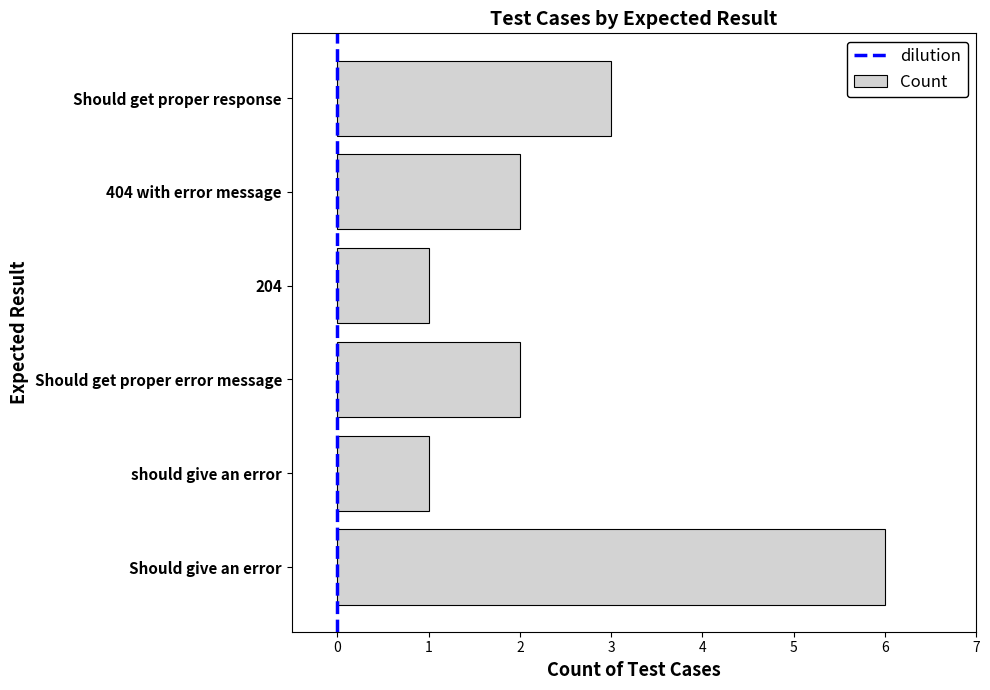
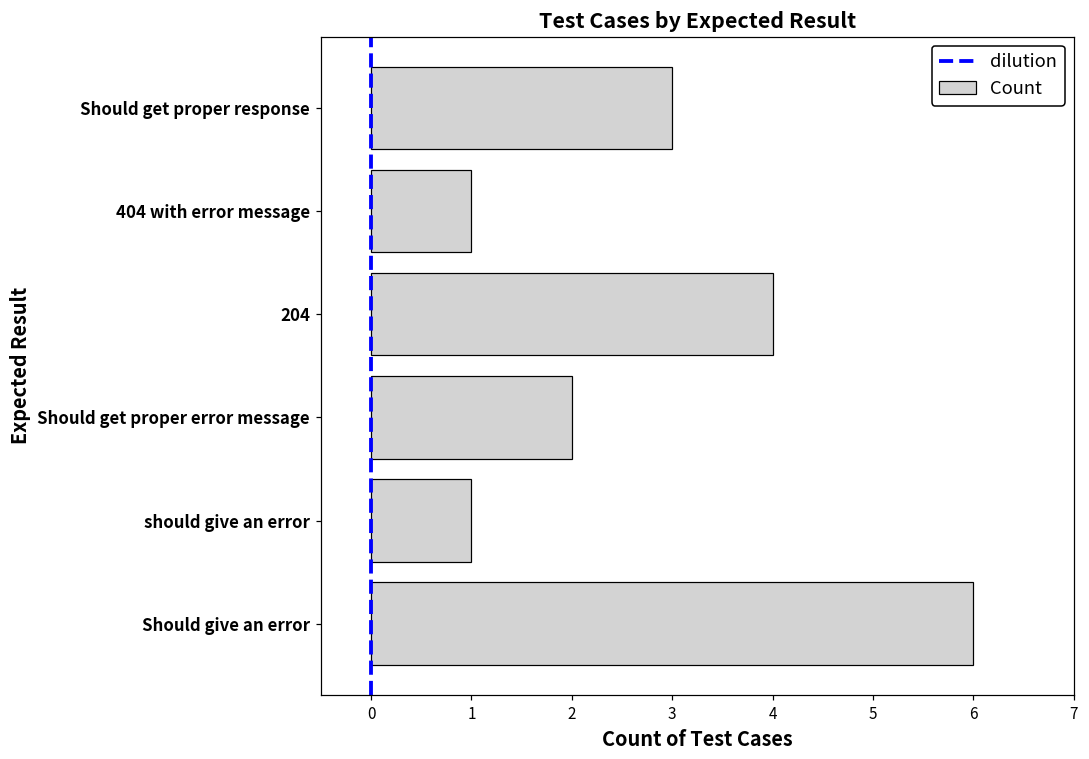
  {
    "Should get proper response": 3,
-   "404 with error message": 2,
-   "204": 1,
+   "404 with error message": 1,
+   "204": 4,
    "Should get proper error message": 2,
    "should give an error": 1,
    "Should give an error": 6
  }
